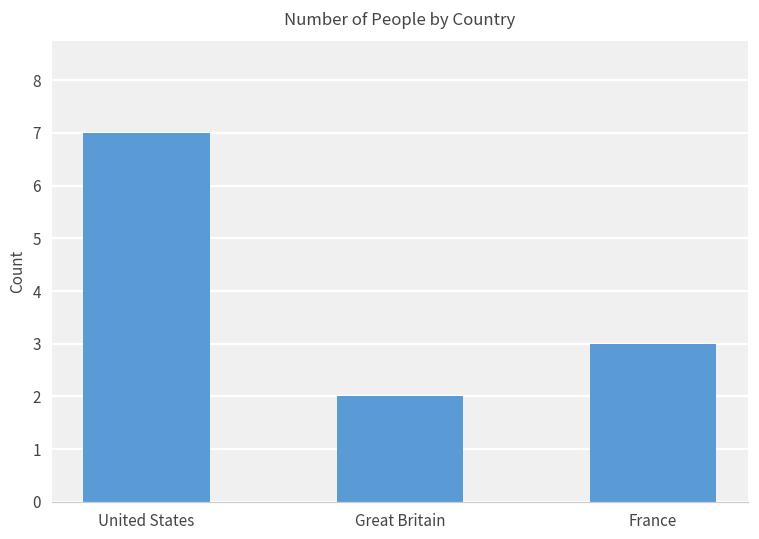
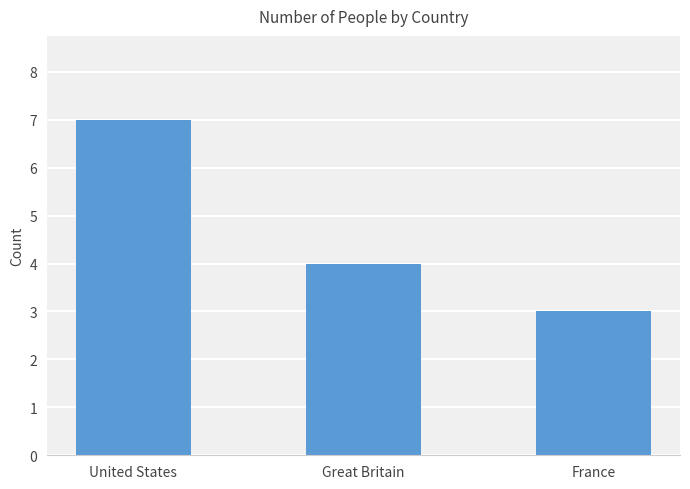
  {
    "United States": 7,
-   "Great Britain": 2,
+   "Great Britain": 4,
    "France": 3
  }
